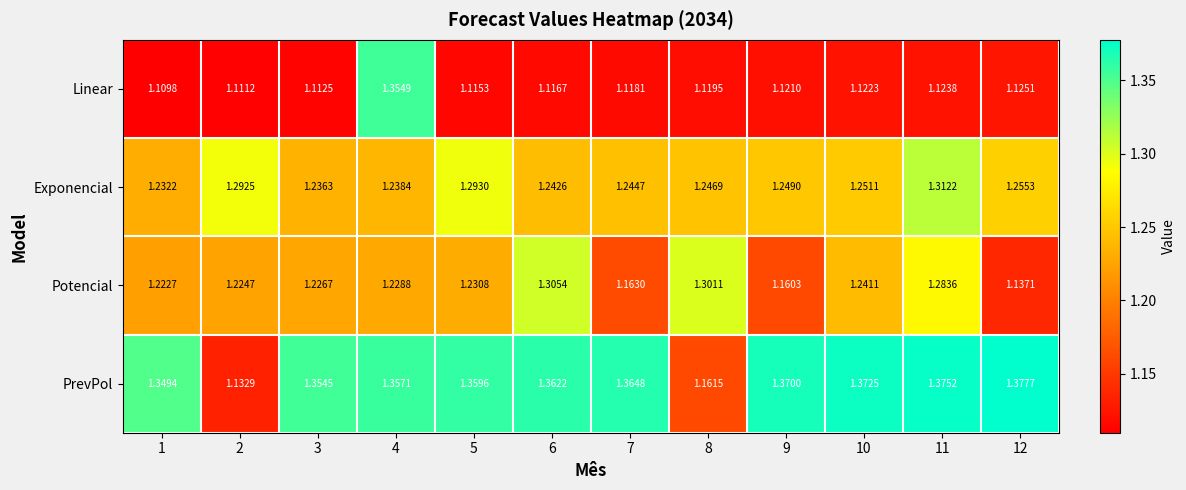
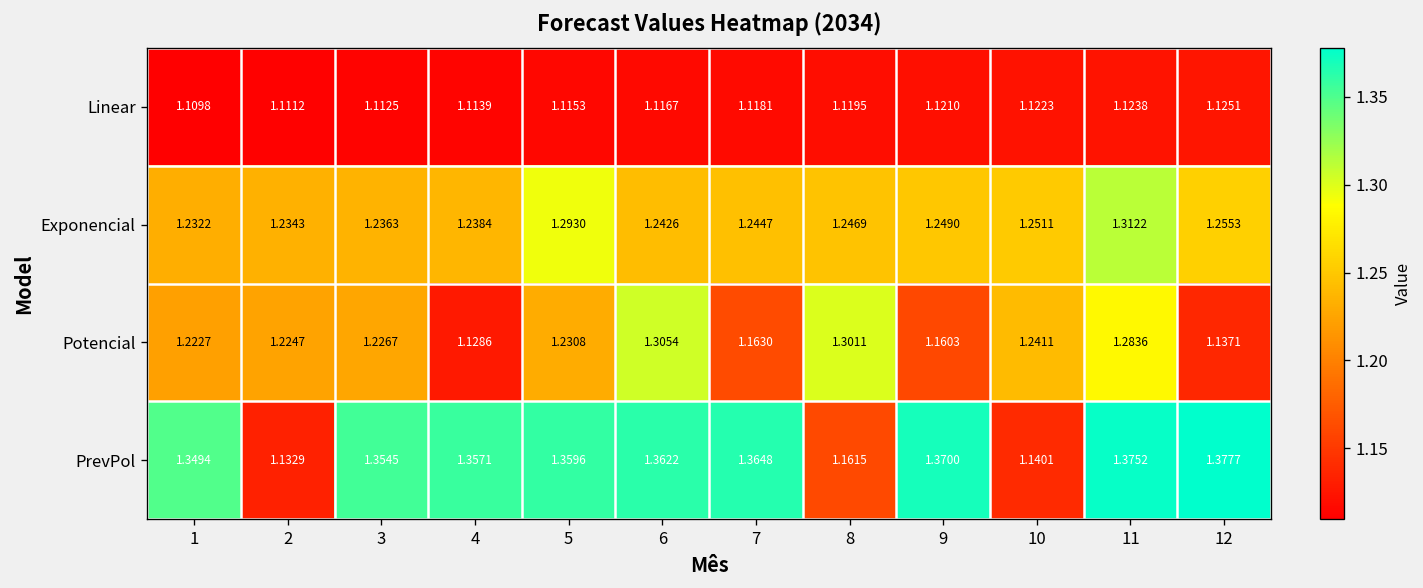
  {
    "Linear": {
      "1": 1.1098,
      "2": 1.1112,
      "3": 1.1125,
-     "4": 1.3549,
+     "4": 1.1139,
      "5": 1.1153,
      "6": 1.1167,
      "7": 1.1181,
      "8": 1.1195,
      "9": 1.1210,
      "10": 1.1223,
      "11": 1.1238,
      "12": 1.1251
    },
    "Exponencial": {
      "1": 1.2322,
-     "2": 1.2925,
+     "2": 1.2343,
      "3": 1.2363,
      "4": 1.2384,
      "5": 1.2930,
      "6": 1.2426,
      "7": 1.2447,
      "8": 1.2469,
      "9": 1.2490,
      "10": 1.2511,
      "11": 1.3122,
      "12": 1.2553
    },
    "Potencial": {
      "1": 1.2227,
      "2": 1.2247,
      "3": 1.2267,
-     "4": 1.2288,
+     "4": 1.1286,
      "5": 1.2308,
      "6": 1.3054,
      "7": 1.1630,
      "8": 1.3011,
      "9": 1.1603,
      "10": 1.2411,
      "11": 1.2836,
      "12": 1.1371
    },
    "PrevPol": {
      "1": 1.3494,
      "2": 1.1329,
      "3": 1.3545,
      "4": 1.3571,
      "5": 1.3596,
      "6": 1.3622,
      "7": 1.3648,
      "8": 1.1615,
      "9": 1.3700,
-     "10": 1.3725,
+     "10": 1.1401,
      "11": 1.3752,
      "12": 1.3777
    }
  }
